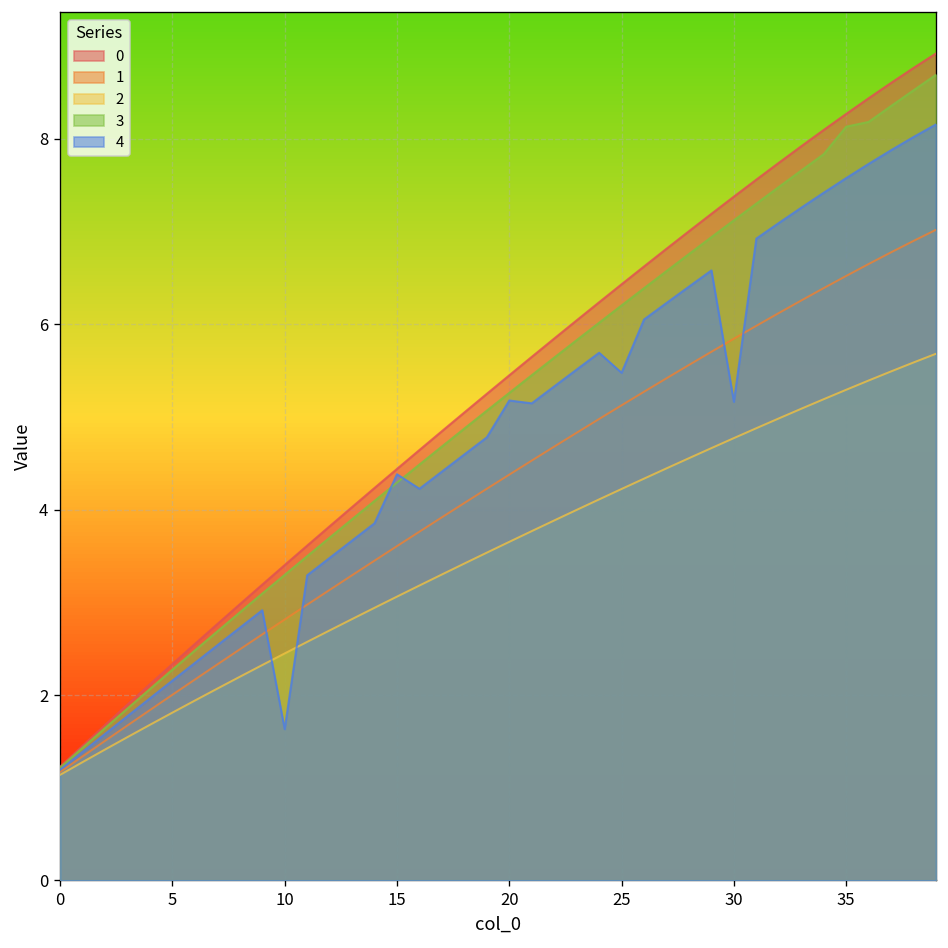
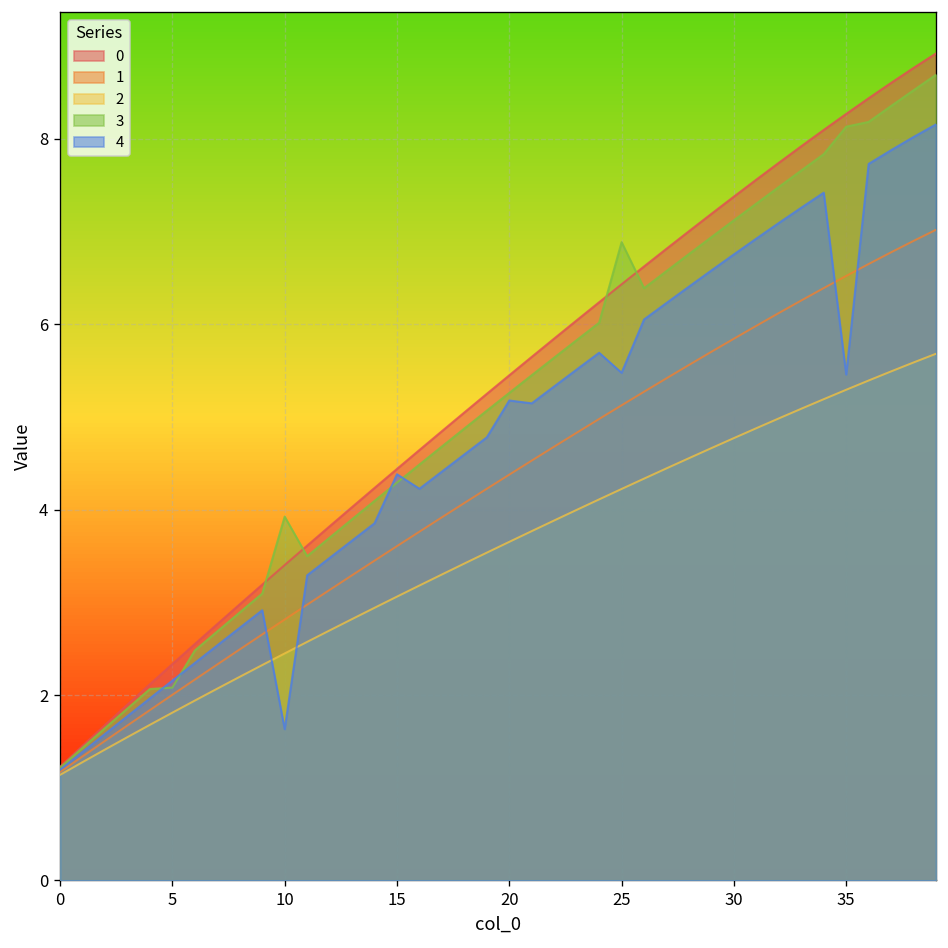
  {
    "3": {
-     "5": 2.3,
-     "10": 3.3,
+     "5": 2.1,
+     "10": 3.9,
      "15": 4.3,
      "20": 5.3,
-     "25": 6.2,
+     "25": 6.9,
      "30": 7.1,
      "35": 8.1
    },
    "4": {
      "5": 2.2,
      "10": 1.6,
      "15": 4.4,
      "20": 5.2,
      "25": 5.5,
-     "30": 5.2,
-     "35": 7.6
+     "30": 6.8,
+     "35": 5.5
    }
  }
